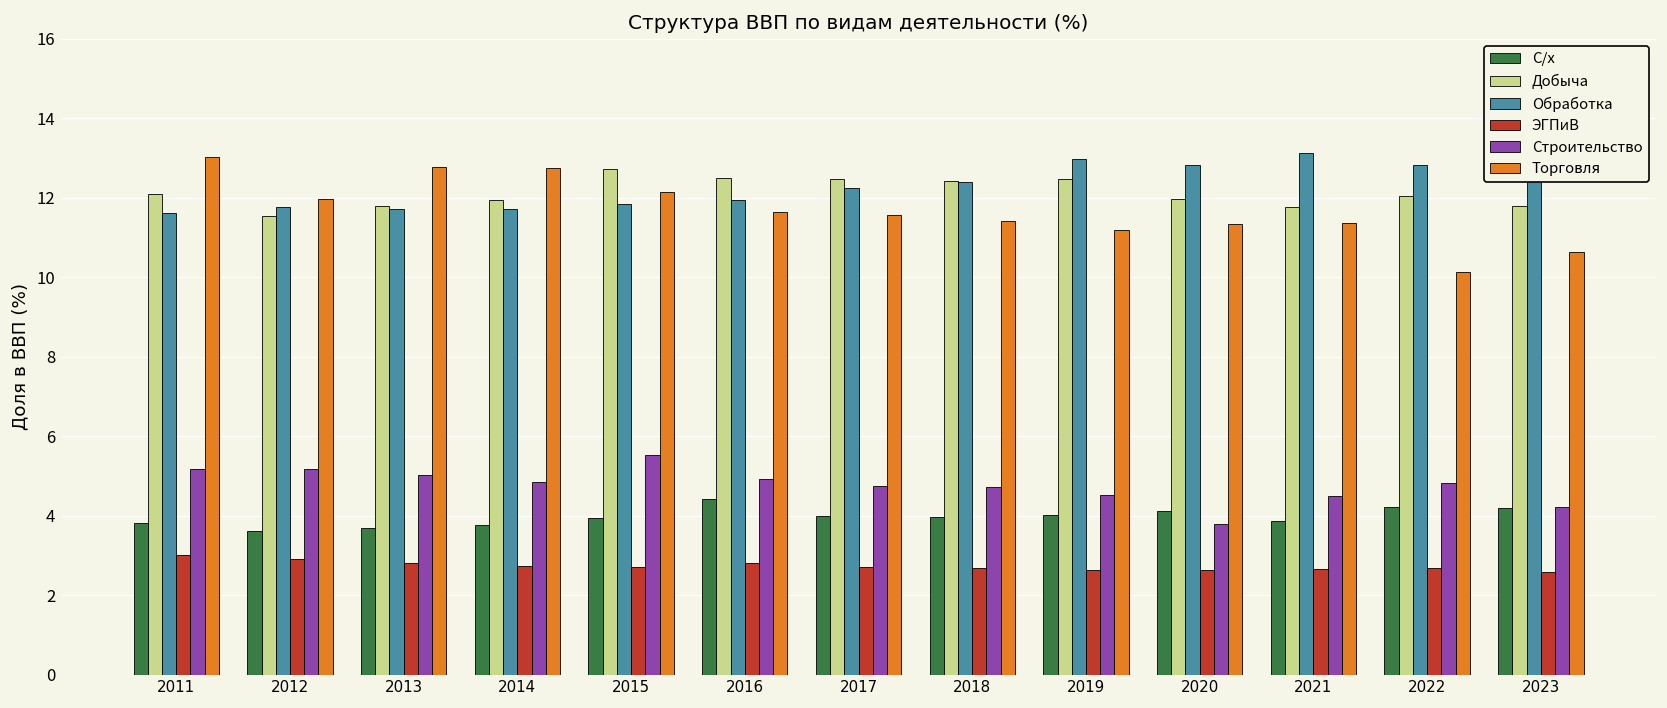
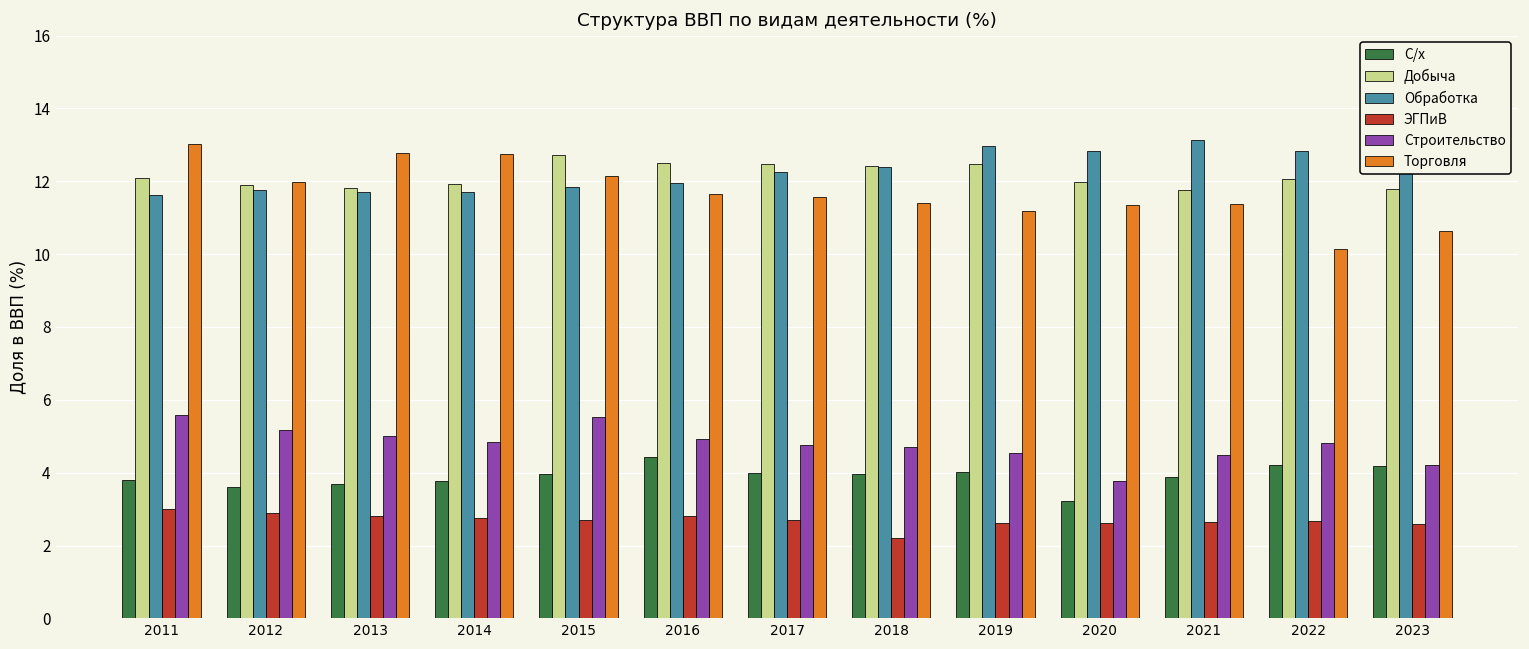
  {
    "С/х": {
      "2011": 3.8,
      "2012": 3.6,
      "2013": 3.7,
      "2014": 3.8,
      "2015": 3.9,
      "2016": 4.4,
      "2017": 4.0,
      "2018": 4.0,
      "2019": 4.0,
-     "2020": 4.1,
+     "2020": 3.2,
      "2021": 3.9,
      "2022": 4.2,
      "2023": 4.2
    },
    "Добыча": {
      "2011": 12.1,
-     "2012": 11.5,
+     "2012": 11.9,
      "2013": 11.8,
      "2014": 11.9,
      "2015": 12.7,
      "2016": 12.5,
      "2017": 12.5,
      "2018": 12.4,
      "2019": 12.5,
      "2020": 12.0,
      "2021": 11.8,
      "2022": 12.1,
      "2023": 11.8
    },
    "Обработка": {
      "2011": 11.6,
      "2012": 11.8,
      "2013": 11.7,
      "2014": 11.7,
      "2015": 11.8,
      "2016": 11.9,
      "2017": 12.3,
      "2018": 12.4,
      "2019": 13.0,
      "2020": 12.8,
      "2021": 13.1,
      "2022": 12.8
    },
    "ЭГПиВ": {
      "2011": 3.0,
      "2012": 2.9,
      "2013": 2.8,
      "2014": 2.7,
      "2015": 2.7,
      "2016": 2.8,
      "2017": 2.7,
-     "2018": 2.7,
+     "2018": 2.2,
      "2019": 2.6,
      "2020": 2.6,
      "2021": 2.7,
      "2022": 2.7,
      "2023": 2.6
    },
    "Строительство": {
-     "2011": 5.2,
+     "2011": 5.6,
      "2012": 5.2,
      "2013": 5.0,
      "2014": 4.8,
      "2015": 5.5,
      "2016": 4.9,
      "2017": 4.8,
      "2018": 4.7,
      "2019": 4.5,
      "2020": 3.8,
      "2021": 4.5,
      "2022": 4.8,
      "2023": 4.2
    },
    "Торговля": {
      "2011": 13.0,
      "2012": 12.0,
      "2013": 12.8,
      "2014": 12.8,
      "2015": 12.1,
      "2016": 11.6,
      "2017": 11.6,
      "2018": 11.4,
      "2019": 11.2,
      "2020": 11.3,
      "2021": 11.4,
      "2022": 10.1,
      "2023": 10.6
    }
  }
